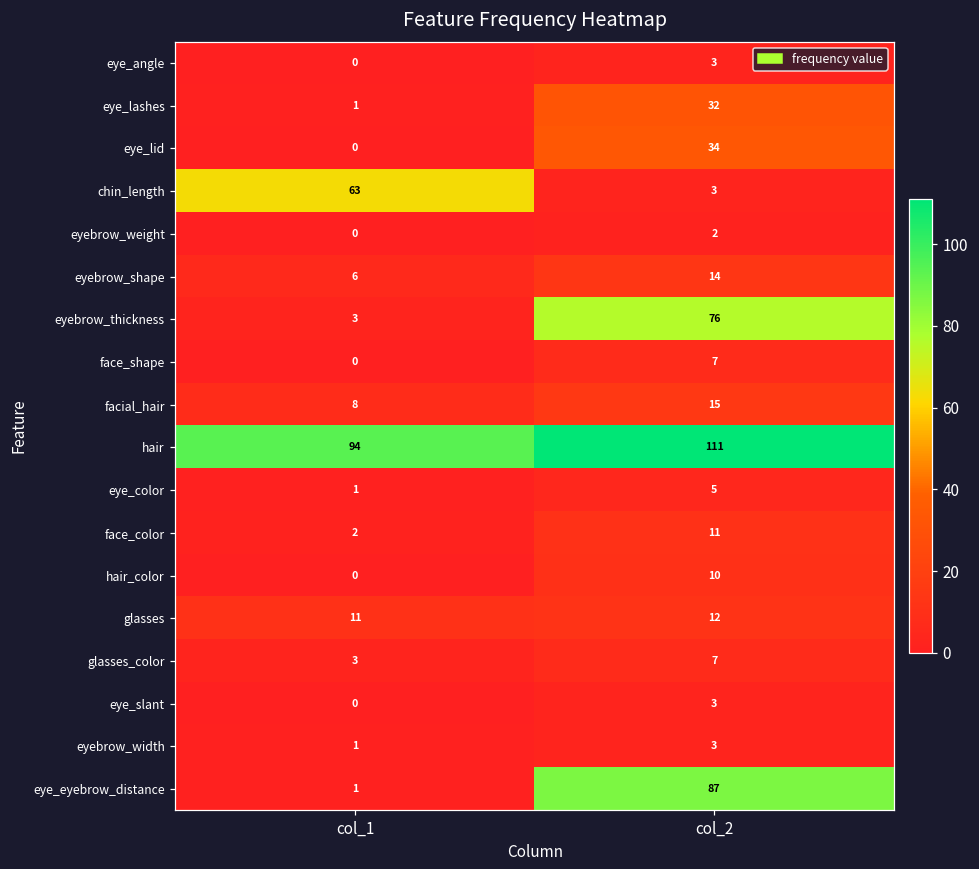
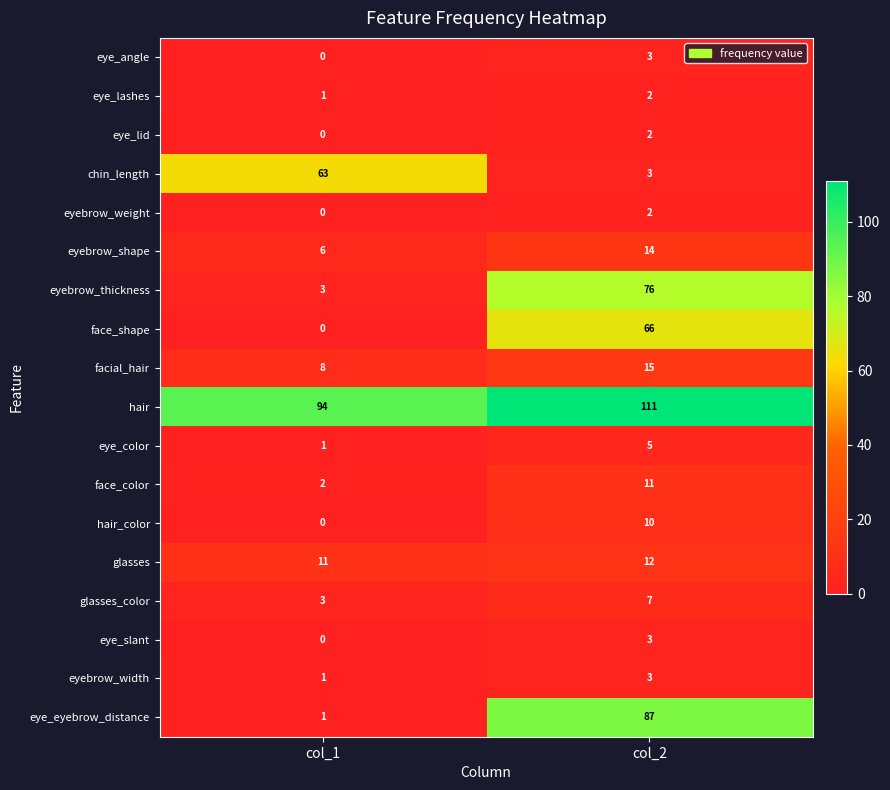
  {
    "eye_angle": {
      "col_1": 0,
      "col_2": 3
    },
    "eye_lashes": {
      "col_1": 1,
-     "col_2": 32
+     "col_2": 2
    },
    "eye_lid": {
      "col_1": 0,
-     "col_2": 34
+     "col_2": 2
    },
    "chin_length": {
      "col_1": 63,
      "col_2": 3
    },
    "eyebrow_weight": {
      "col_1": 0,
      "col_2": 2
    },
    "eyebrow_shape": {
      "col_1": 6,
      "col_2": 14
    },
    "eyebrow_thickness": {
      "col_1": 3,
      "col_2": 76
    },
    "face_shape": {
      "col_1": 0,
-     "col_2": 7
+     "col_2": 66
    },
    "facial_hair": {
      "col_1": 8,
      "col_2": 15
    },
    "hair": {
      "col_1": 94,
      "col_2": 111
    },
    "eye_color": {
      "col_1": 1,
      "col_2": 5
    },
    "face_color": {
      "col_1": 2,
      "col_2": 11
    },
    "hair_color": {
      "col_1": 0,
      "col_2": 10
    },
    "glasses": {
      "col_1": 11,
      "col_2": 12
    },
    "glasses_color": {
      "col_1": 3,
      "col_2": 7
    },
    "eye_slant": {
      "col_1": 0,
      "col_2": 3
    },
    "eyebrow_width": {
      "col_1": 1,
      "col_2": 3
    },
    "eye_eyebrow_distance": {
      "col_1": 1,
      "col_2": 87
    }
  }
